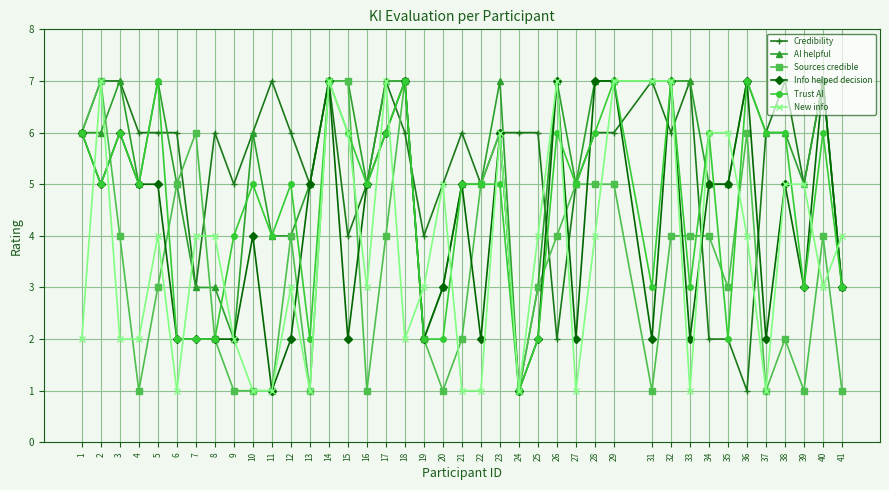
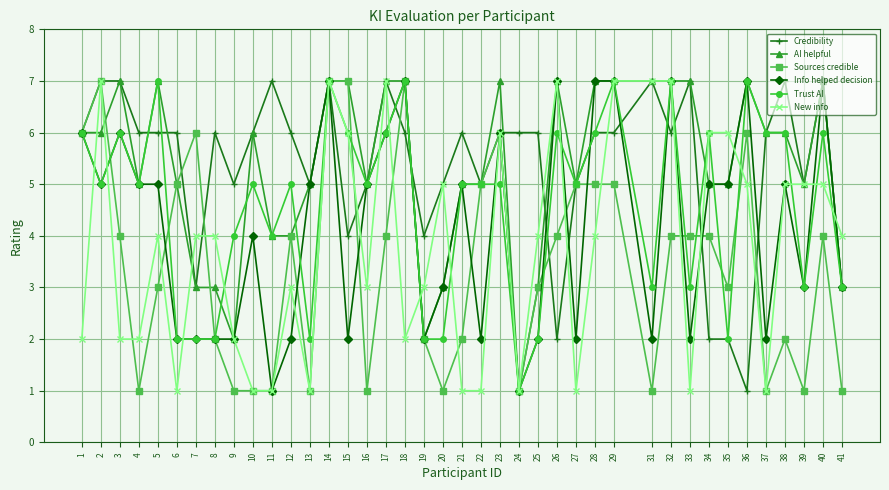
  {
    "New info": {
      "1": 2,
      "3": 2,
      "4": 2,
      "5": 4,
      "6": 1,
      "7": 4,
      "8": 4,
      "12": 3,
      "16": 3,
      "18": 2,
      "19": 3,
      "21": 1,
      "22": 1,
      "25": 4,
      "27": 1,
      "28": 4,
      "33": 1,
      "35": 6,
-     "36": 4,
-     "40": 3,
+     "36": 5,
+     "40": 5,
      "41": 4
    }
  }
